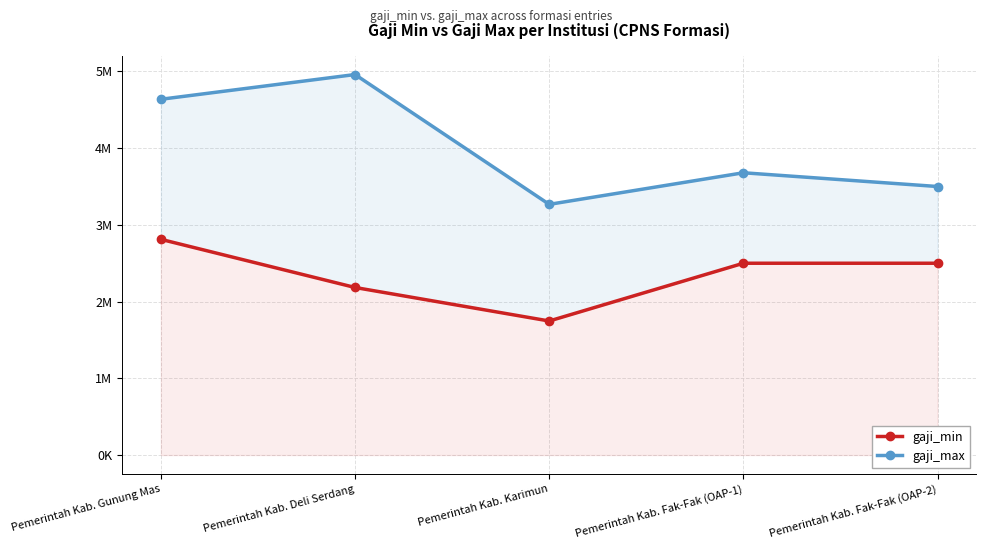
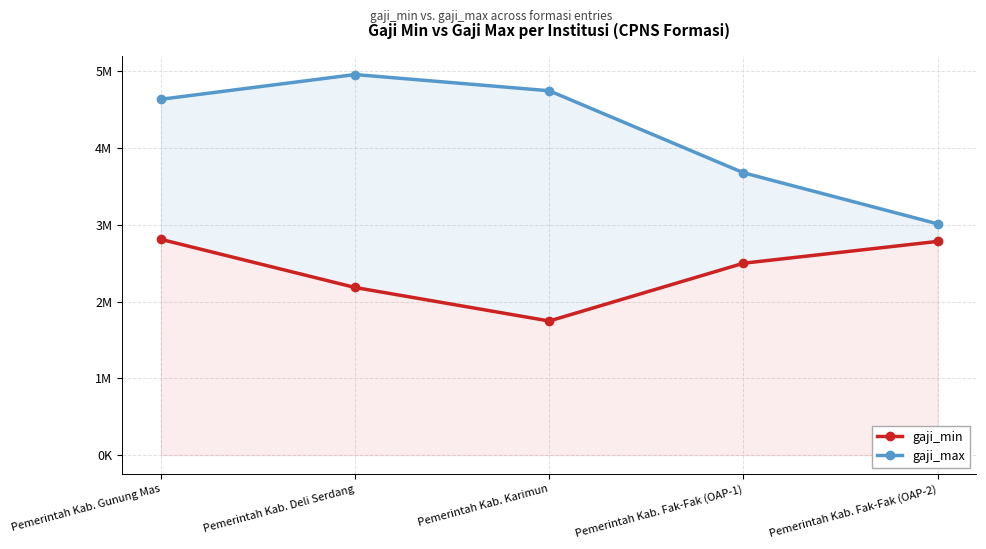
  {
    "gaji_min": {
      "Pemerintah Kab. Gunung Mas": 2800000,
      "Pemerintah Kab. Deli Serdang": 2200000,
      "Pemerintah Kab. Karimun": 1700000,
      "Pemerintah Kab. Fak-Fak (OAP-1)": 2500000,
-     "Pemerintah Kab. Fak-Fak (OAP-2)": 2500000
+     "Pemerintah Kab. Fak-Fak (OAP-2)": 2800000
    },
    "gaji_max": {
      "Pemerintah Kab. Gunung Mas": 4600000,
      "Pemerintah Kab. Deli Serdang": 5000000,
-     "Pemerintah Kab. Karimun": 3300000,
+     "Pemerintah Kab. Karimun": 4700000,
      "Pemerintah Kab. Fak-Fak (OAP-1)": 3700000,
-     "Pemerintah Kab. Fak-Fak (OAP-2)": 3500000
+     "Pemerintah Kab. Fak-Fak (OAP-2)": 3000000
    }
  }
